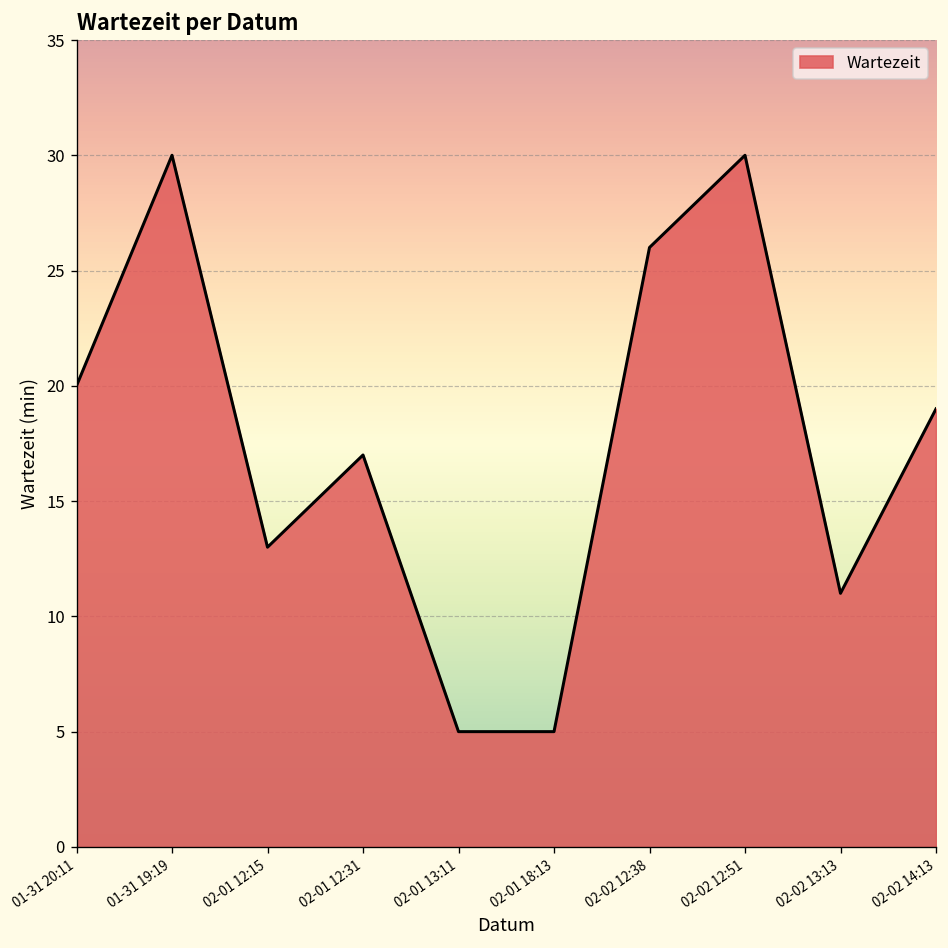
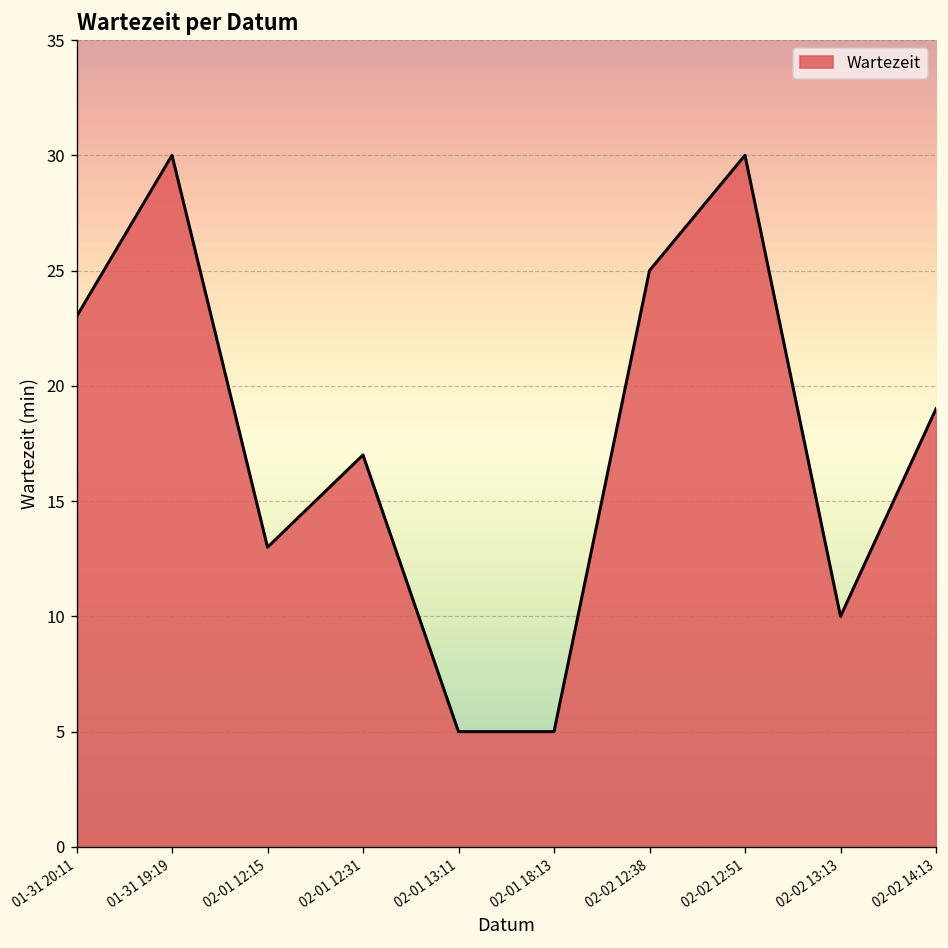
  {
-   "01-31 20:11": 20,
+   "01-31 20:11": 23,
    "01-31 19:19": 30,
    "02-01 12:15": 13,
    "02-01 12:31": 17,
    "02-01 13:11": 5,
    "02-01 18:13": 5,
-   "02-02 12:38": 26,
+   "02-02 12:38": 25,
    "02-02 12:51": 30,
-   "02-02 13:13": 11,
+   "02-02 13:13": 10,
    "02-02 14:13": 19
  }
